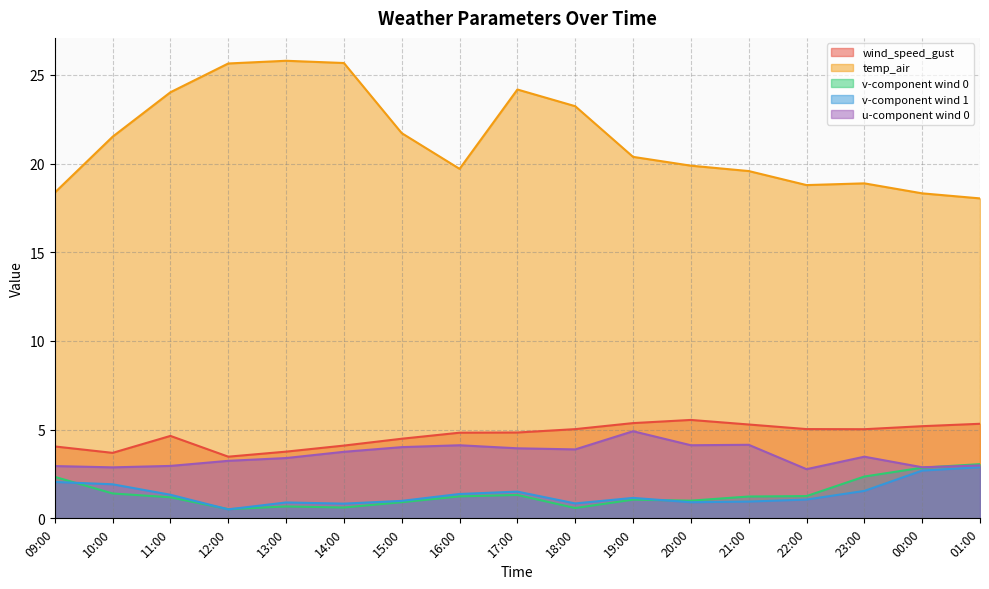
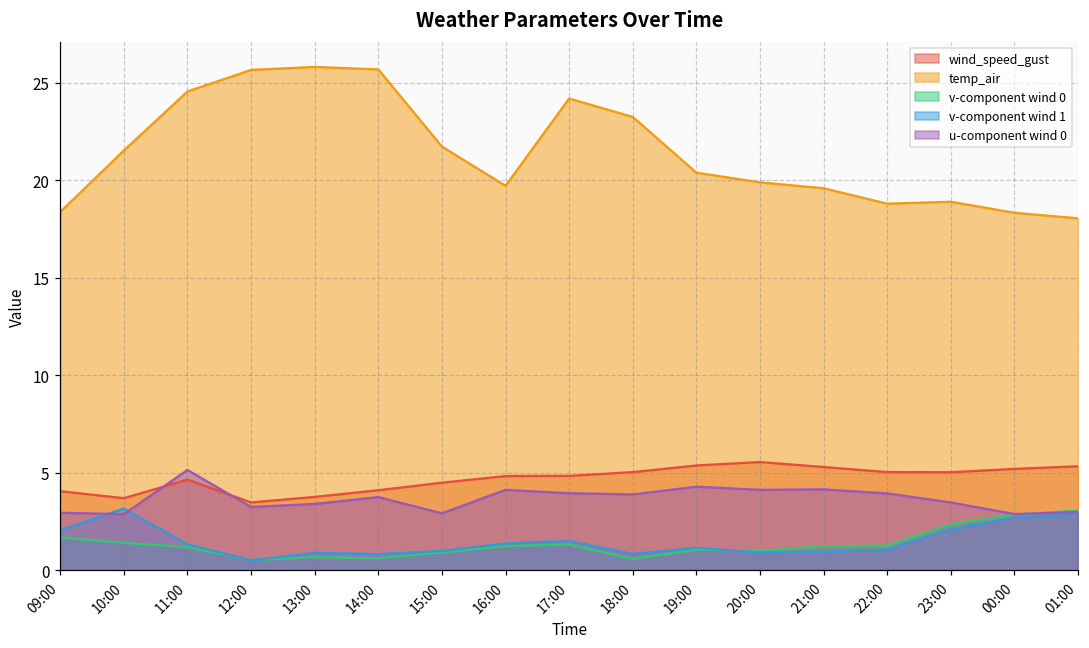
  {
    "wind_speed_gust": {
      "09:00": 4.1,
      "10:00": 3.7,
      "11:00": 4.6,
      "12:00": 3.5,
      "13:00": 3.8,
      "14:00": 4.1,
      "15:00": 4.5,
      "16:00": 4.8,
      "17:00": 4.8,
      "18:00": 5.0,
      "19:00": 5.4,
      "20:00": 5.5,
      "21:00": 5.3,
      "22:00": 5.0,
      "23:00": 5.0,
      "00:00": 5.2,
      "01:00": 5.3
    },
    "temp_air": {
      "09:00": 18.4,
      "10:00": 21.5,
-     "11:00": 24.0,
+     "11:00": 24.5,
      "12:00": 25.6,
      "13:00": 25.8,
      "14:00": 25.7,
      "15:00": 21.7,
      "16:00": 19.7,
      "17:00": 24.2,
      "18:00": 23.2,
      "19:00": 20.4,
      "20:00": 19.9,
      "21:00": 19.6,
      "22:00": 18.8,
      "23:00": 18.9,
      "00:00": 18.3,
      "01:00": 18.0
    },
    "v-component wind 0": {
-     "09:00": 2.3,
+     "09:00": 1.7,
      "10:00": 1.4,
      "13:00": 0.7,
      "14:00": 0.6,
      "17:00": 1.3,
      "18:00": 0.6,
      "21:00": 1.2,
      "22:00": 1.3,
      "23:00": 2.4
    },
    "v-component wind 1": {
      "09:00": 2.1,
-     "10:00": 1.9,
+     "10:00": 3.2,
      "13:00": 0.9,
      "14:00": 0.8,
      "17:00": 1.5,
      "18:00": 0.8,
      "21:00": 0.9,
      "22:00": 1.1,
-     "23:00": 1.5,
+     "23:00": 2.1,
      "00:00": 2.7
    },
    "u-component wind 0": {
      "09:00": 2.9,
      "10:00": 2.9,
-     "11:00": 3.0,
+     "11:00": 5.1,
      "12:00": 3.2,
      "13:00": 3.4,
      "14:00": 3.8,
-     "15:00": 4.0,
+     "15:00": 2.9,
      "16:00": 4.1,
      "17:00": 3.9,
      "18:00": 3.9,
-     "19:00": 4.9,
+     "19:00": 4.3,
      "20:00": 4.1,
      "21:00": 4.1,
-     "22:00": 2.8,
+     "22:00": 3.9,
      "23:00": 3.5
    }
  }
